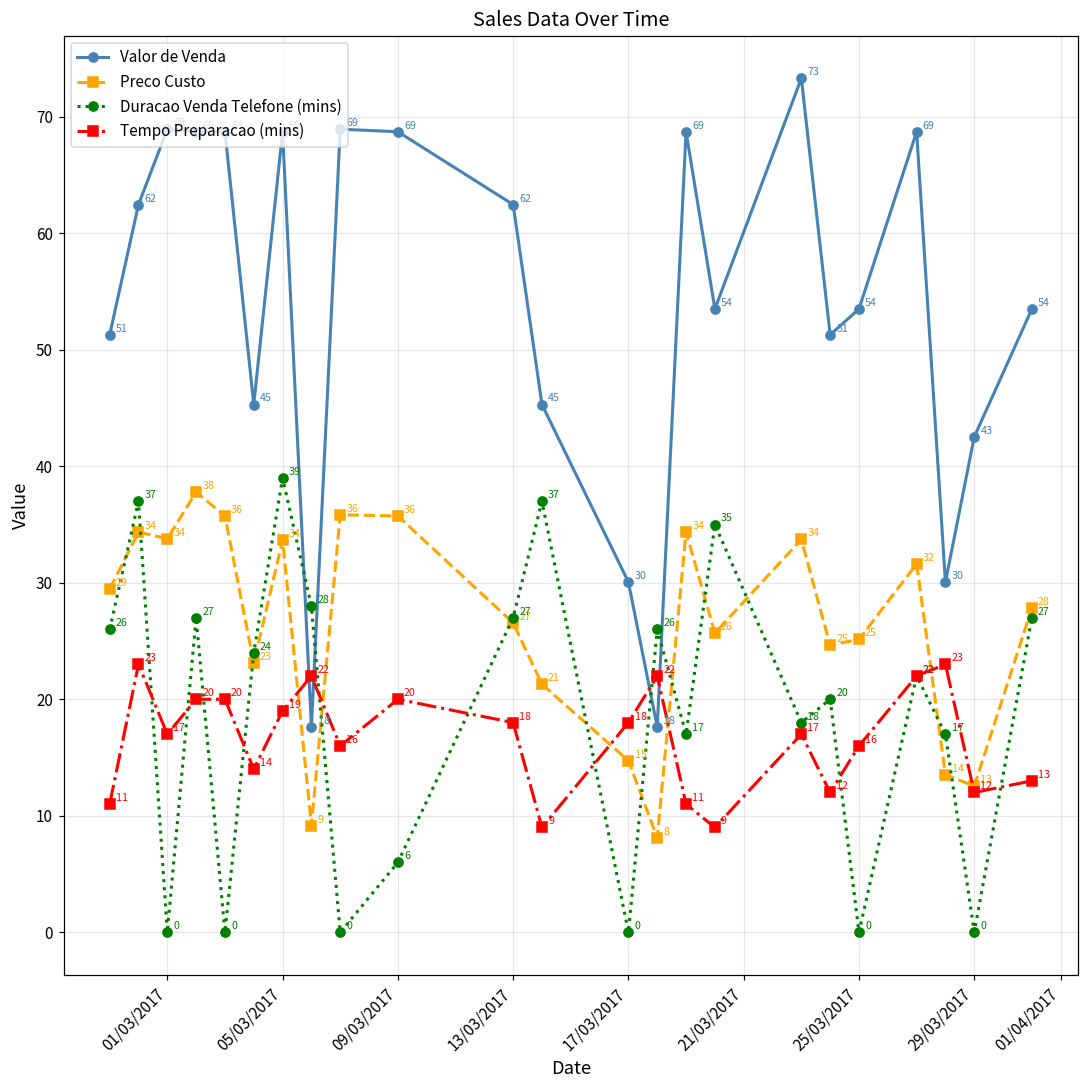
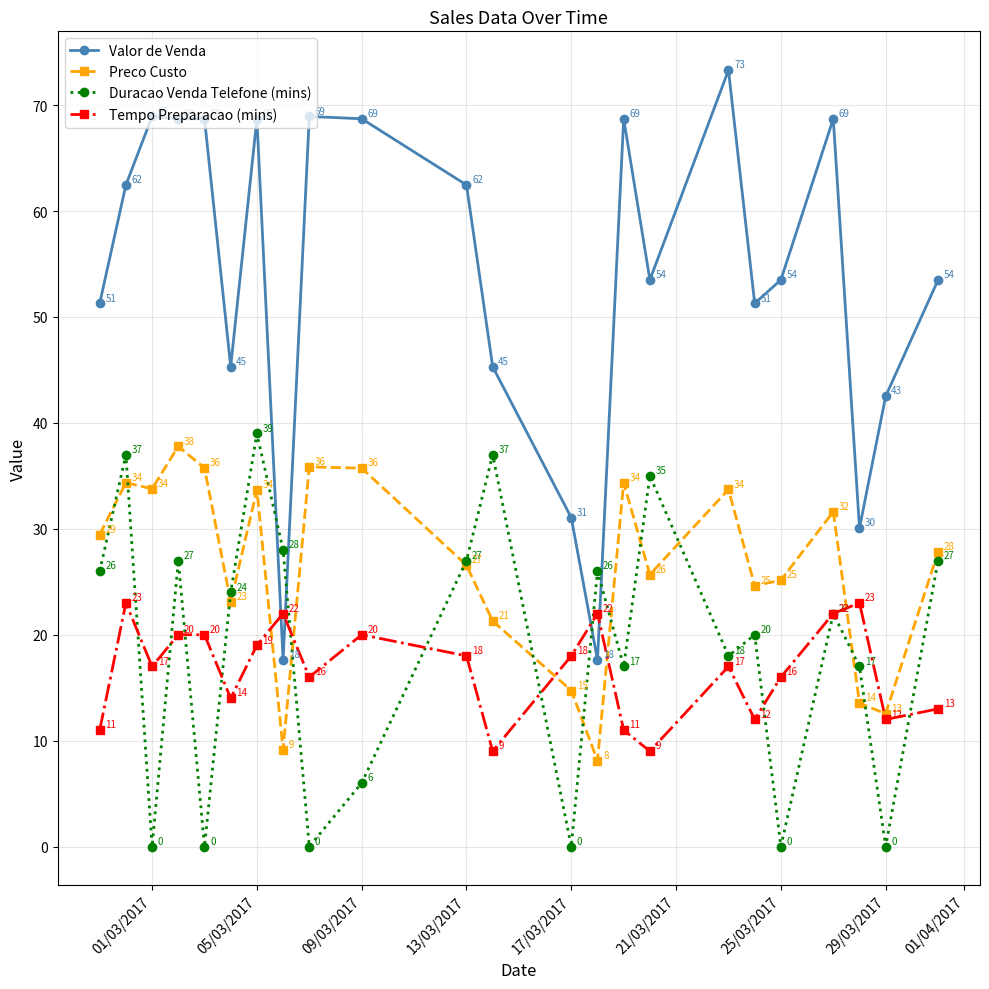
  {
    "Valor de Venda": {
      "09/03/2017": 69,
      "13/03/2017": 62,
-     "17/03/2017": 30,
+     "17/03/2017": 31,
      "25/03/2017": 54,
      "29/03/2017": 43
    },
    "Preco Custo": {
      "01/03/2017": 34,
      "05/03/2017": 34,
      "09/03/2017": 36,
      "17/03/2017": 15,
      "25/03/2017": 25
    },
    "Duracao Venda Telefone (mins)": {
      "01/03/2017": 0,
      "05/03/2017": 39,
      "09/03/2017": 6,
      "17/03/2017": 0,
      "25/03/2017": 0,
      "29/03/2017": 0
    },
    "Tempo Preparacao (mins)": {
      "01/03/2017": 17,
      "05/03/2017": 19,
      "09/03/2017": 20,
      "13/03/2017": 18,
      "17/03/2017": 18,
      "25/03/2017": 16
    }
  }
